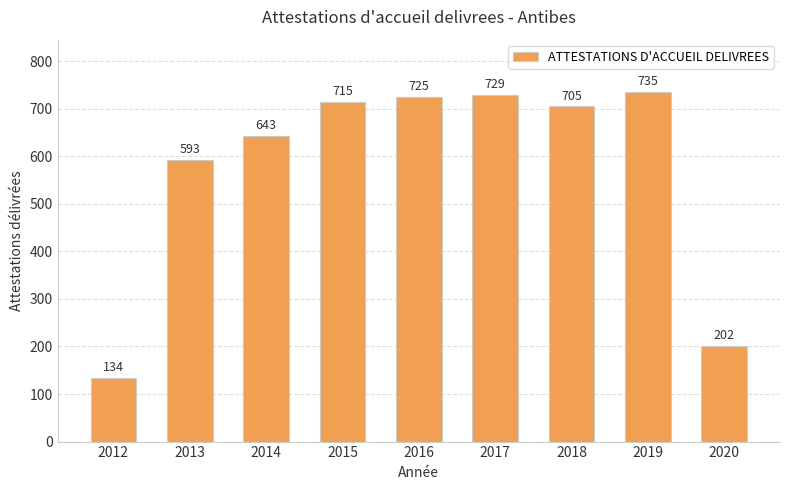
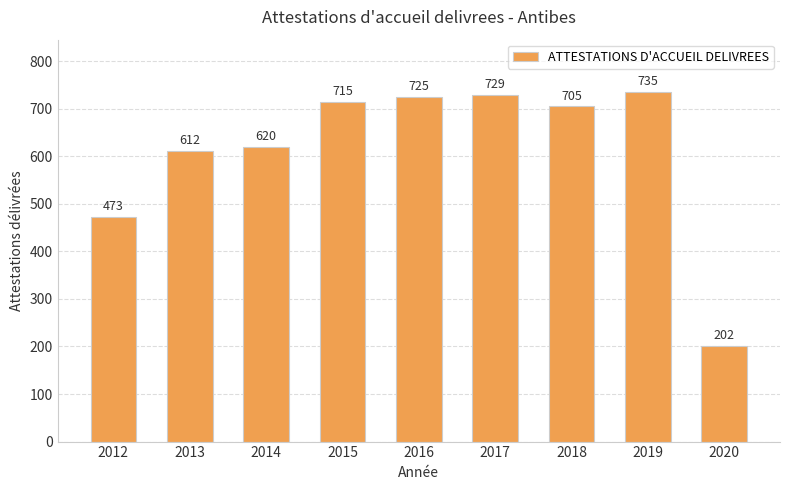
  {
-   "2012": 134,
-   "2013": 593,
-   "2014": 643,
+   "2012": 473,
+   "2013": 612,
+   "2014": 620,
    "2015": 715,
    "2016": 725,
    "2017": 729,
    "2018": 705,
    "2019": 735,
    "2020": 202
  }
